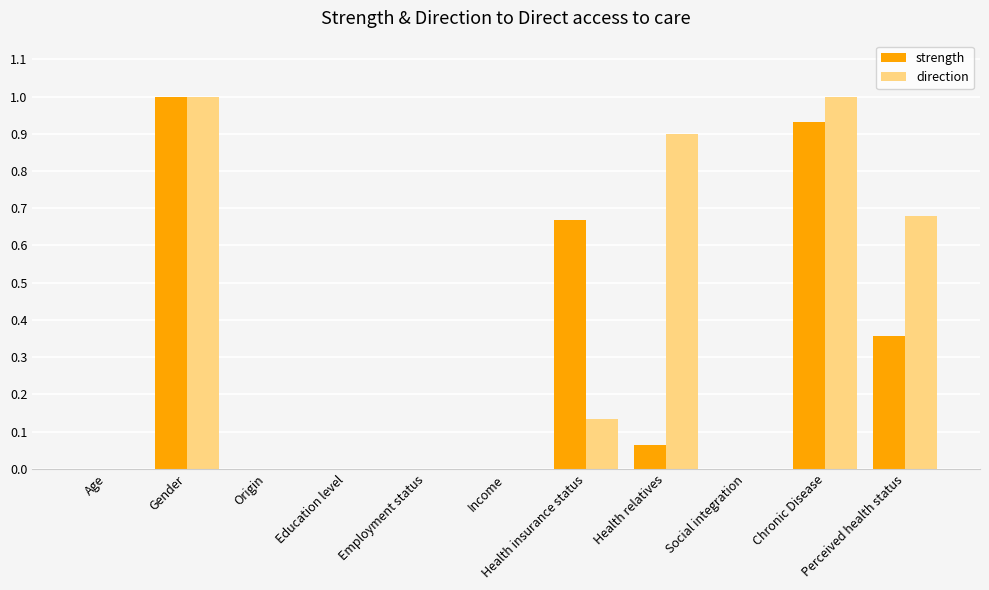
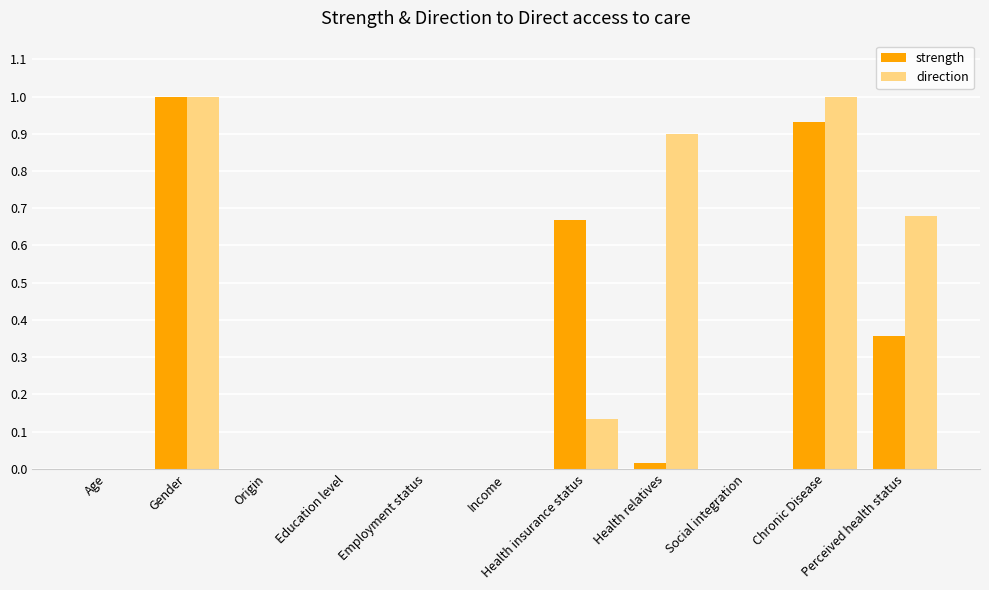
  {
    "strength": {
      "Age": 0.00,
      "Gender": 1.00,
      "Origin": 0.00,
      "Education level": 0.00,
      "Employment status": 0.00,
      "Income": 0.00,
      "Health insurance status": 0.67,
-     "Health relatives": 0.07,
+     "Health relatives": 0.02,
      "Social integration": 0.00,
      "Chronic Disease": 0.93,
      "Perceived health status": 0.36
    },
    "direction": {
      "Age": 0.00,
      "Gender": 1.00,
      "Origin": 0.00,
      "Education level": 0.00,
      "Employment status": 0.00,
      "Income": 0.00,
      "Health insurance status": 0.13,
      "Health relatives": 0.90,
      "Social integration": 0.00,
      "Chronic Disease": 1.00,
      "Perceived health status": 0.68
    }
  }
